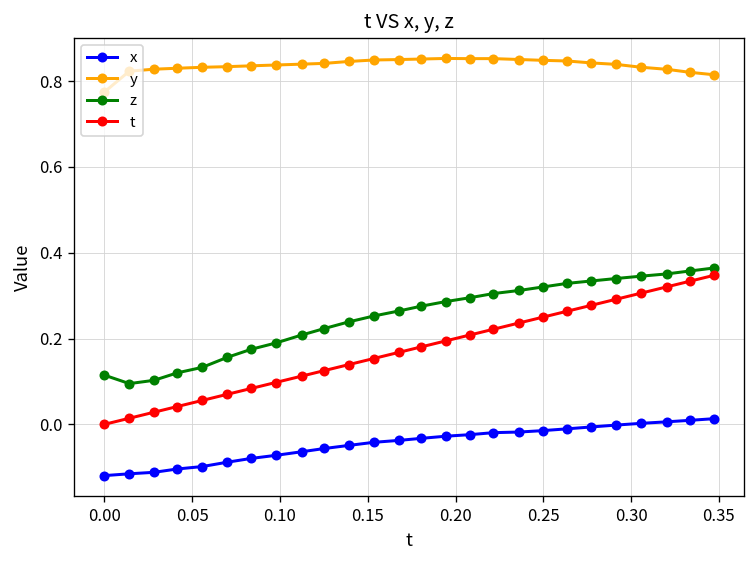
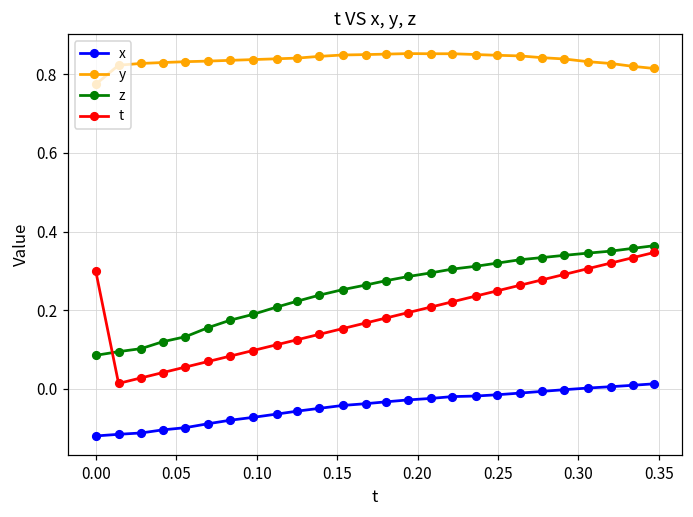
  {
    "x": {
      "0.00": -0.12
    },
    "z": {
-     "0.00": 0.11
+     "0.00": 0.09
    },
    "t": {
-     "0.00": 0.0
+     "0.00": 0.3
    }
  }
